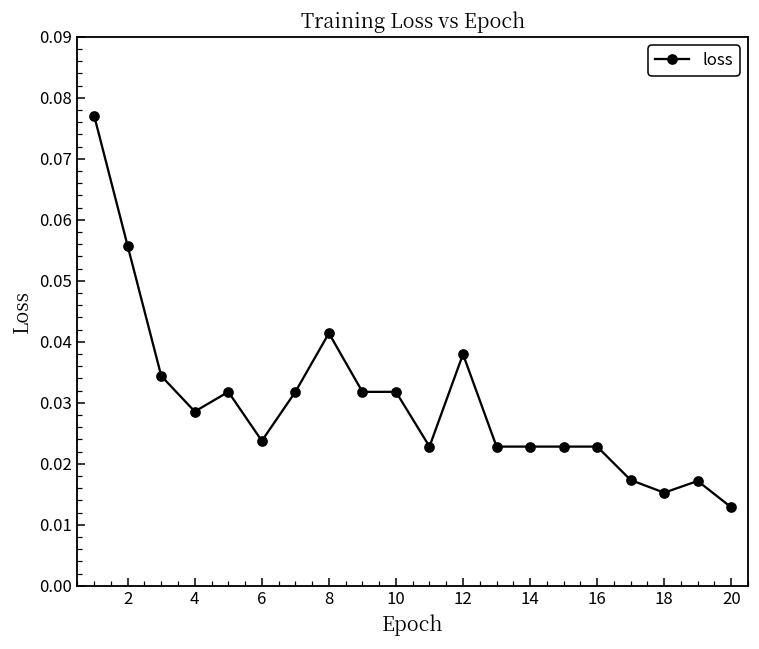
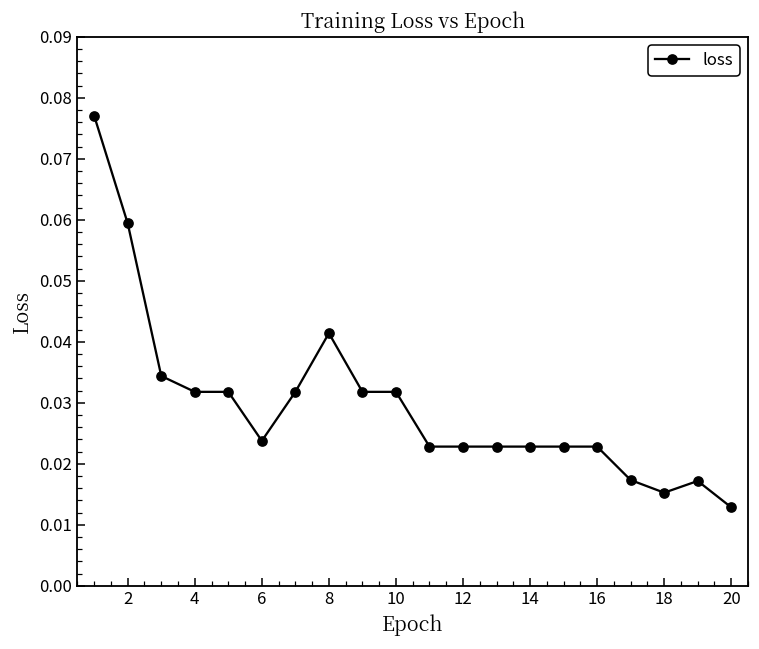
  {
-   "2": 0.056,
-   "4": 0.029,
+   "2": 0.059,
+   "4": 0.032,
    "6": 0.024,
    "8": 0.041,
    "10": 0.032,
-   "12": 0.038,
+   "12": 0.023,
    "14": 0.023,
    "16": 0.023,
    "18": 0.015,
    "20": 0.013
  }
